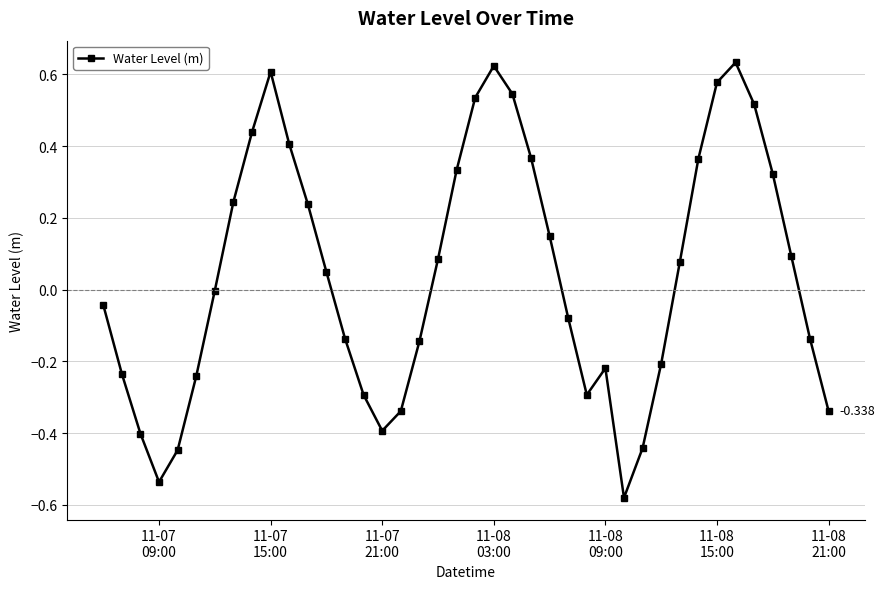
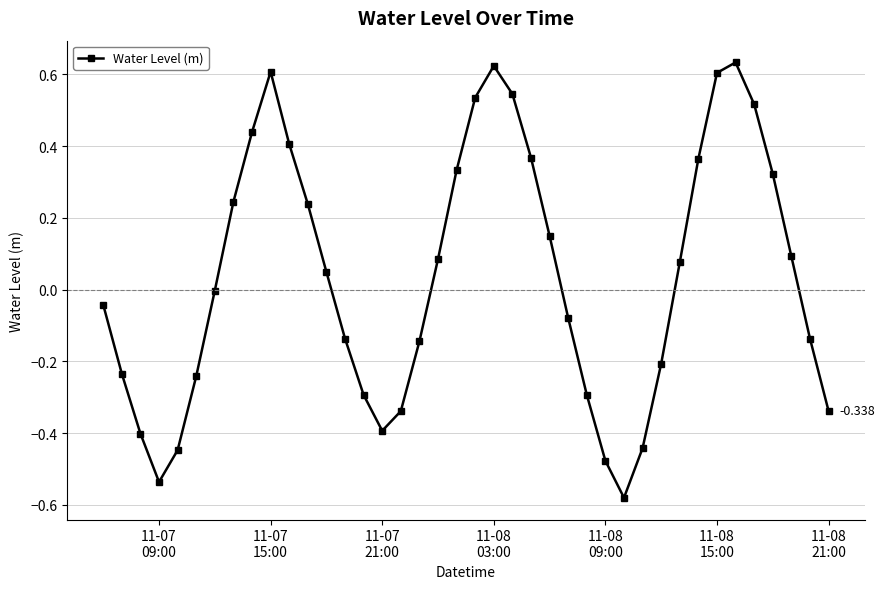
  {
    "11-07 09:00": -0.54,
    "11-07 15:00": 0.61,
    "11-07 21:00": -0.39,
    "11-08 03:00": 0.62,
-   "11-08 09:00": -0.22,
-   "11-08 15:00": 0.58
+   "11-08 09:00": -0.48,
+   "11-08 15:00": 0.60
  }
